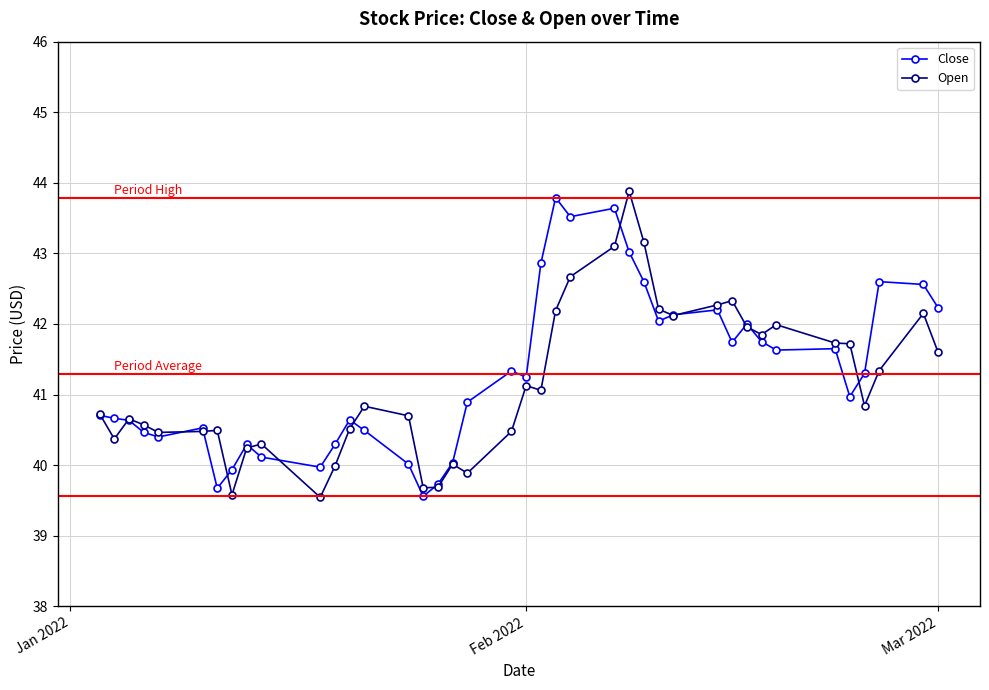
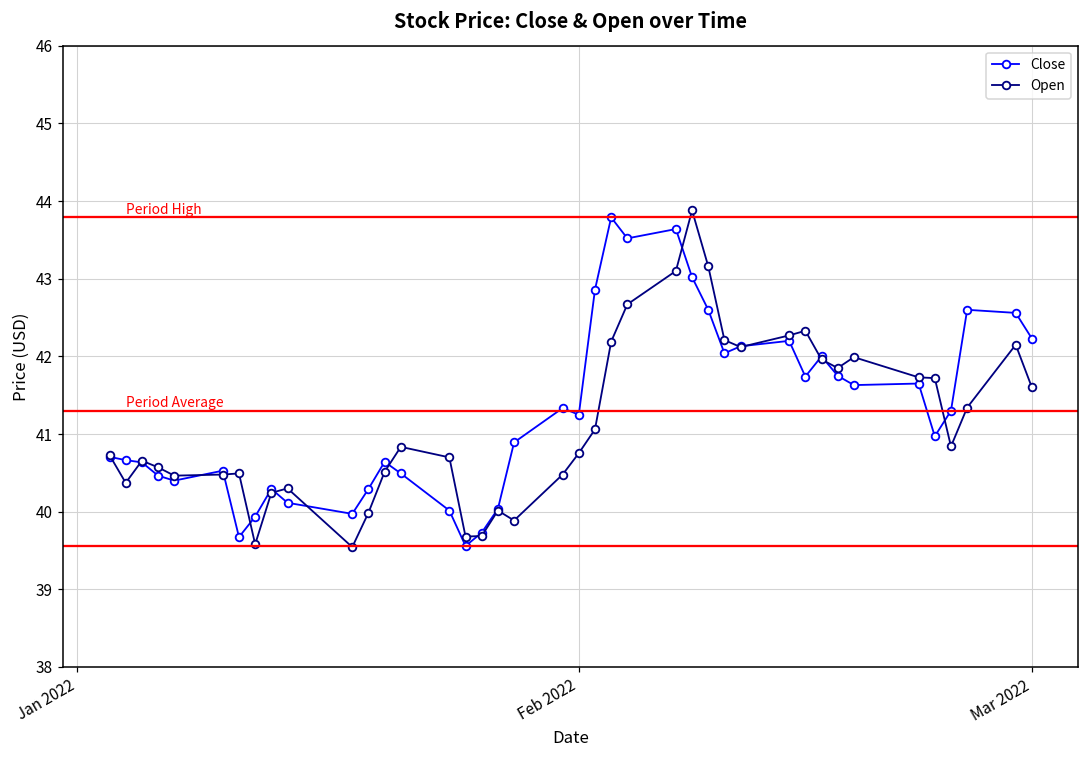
  {
    "Close": {
      "Feb 2022": 41.2,
      "Mar 2022": 42.2
    },
    "Open": {
-     "Feb 2022": 41.1,
+     "Feb 2022": 40.8,
      "Mar 2022": 41.6
    }
  }
